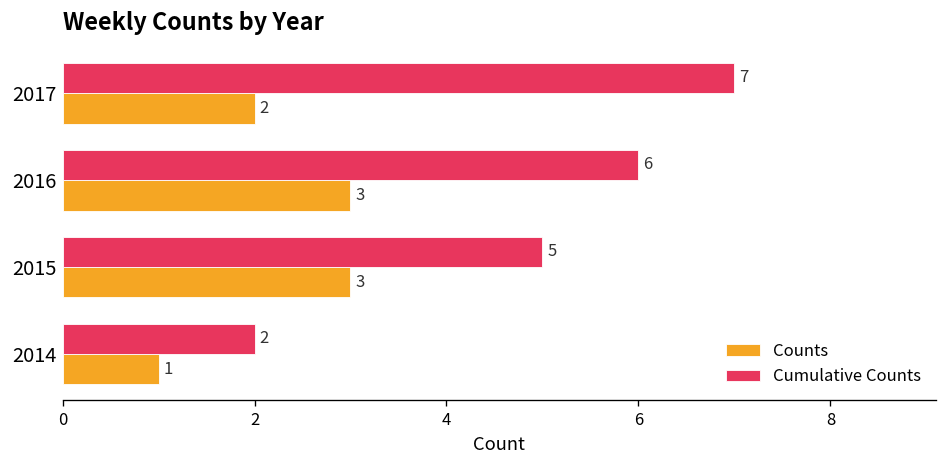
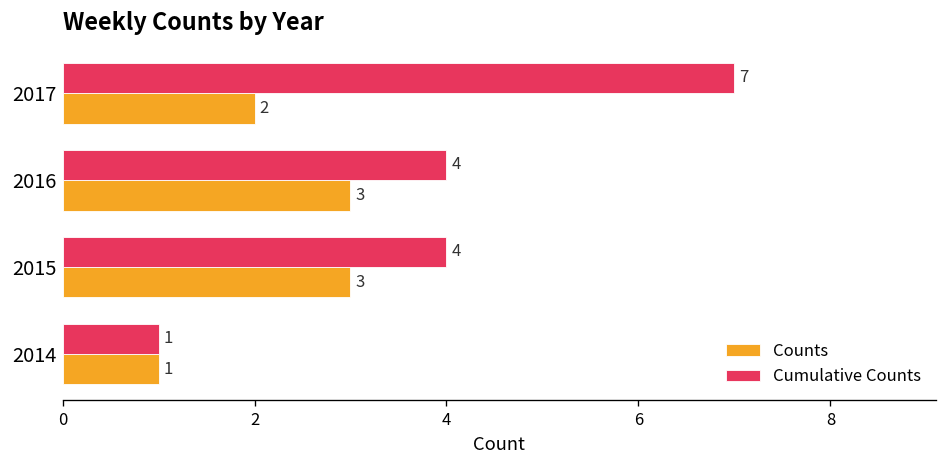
  {
    "Counts": {
      "2017": 2,
      "2016": 3,
      "2015": 3,
      "2014": 1
    },
    "Cumulative Counts": {
      "2017": 7,
-     "2016": 6,
-     "2015": 5,
-     "2014": 2
+     "2016": 4,
+     "2015": 4,
+     "2014": 1
    }
  }
